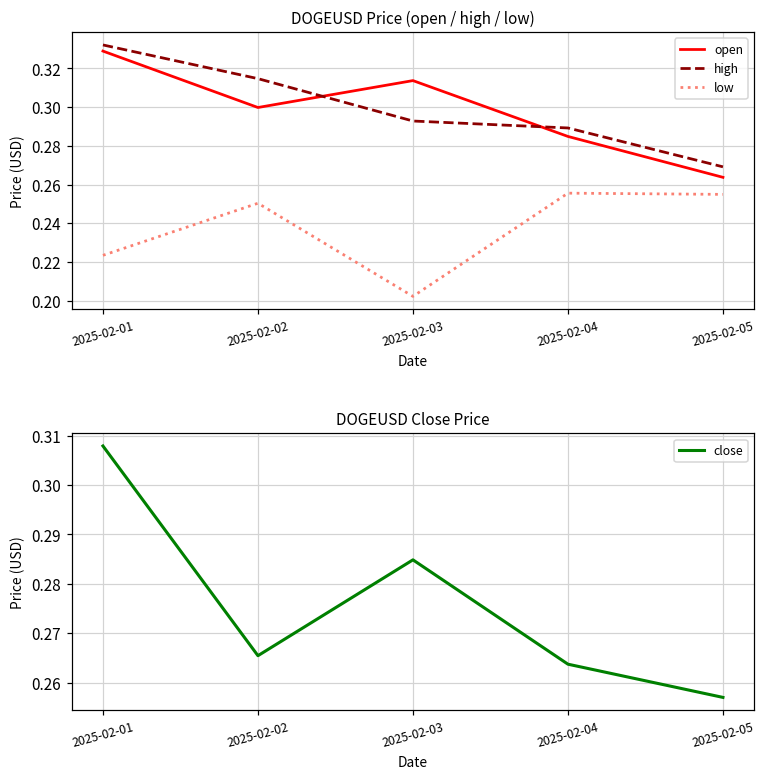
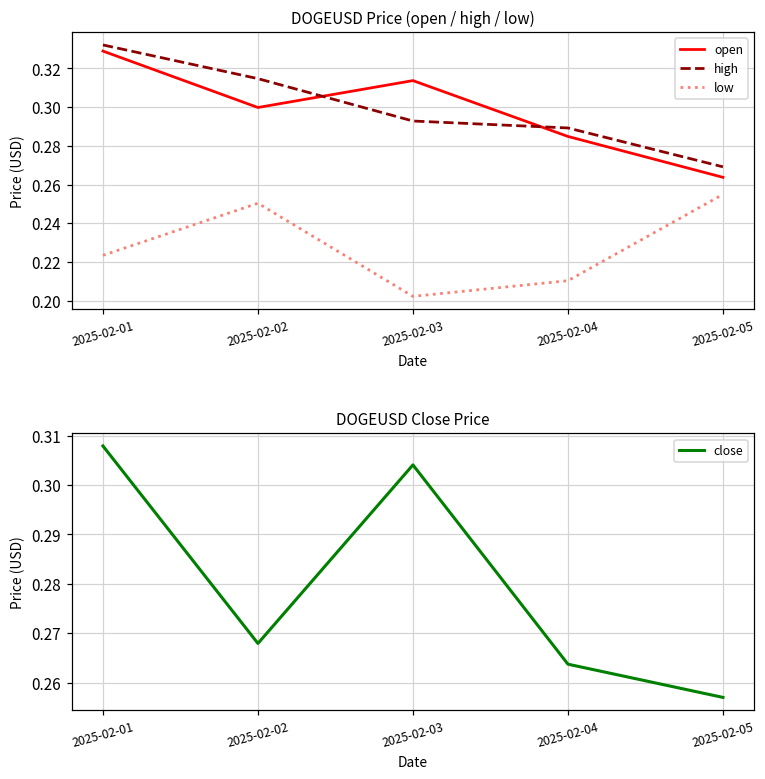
  {
    "DOGEUSD Price (open / high / low)": {
      "open": {
        "2025-02-01": 0.329,
        "2025-02-02": 0.300,
        "2025-02-03": 0.314,
        "2025-02-04": 0.285,
        "2025-02-05": 0.264
      },
      "high": {
        "2025-02-01": 0.332,
        "2025-02-02": 0.315,
        "2025-02-03": 0.293,
        "2025-02-04": 0.289,
        "2025-02-05": 0.269
      },
      "low": {
        "2025-02-01": 0.223,
        "2025-02-02": 0.250,
        "2025-02-03": 0.202,
-       "2025-02-04": 0.256,
+       "2025-02-04": 0.210,
        "2025-02-05": 0.255
      }
    },
    "DOGEUSD Close Price": {
      "2025-02-01": 0.308,
-     "2025-02-02": 0.265,
-     "2025-02-03": 0.285,
+     "2025-02-02": 0.268,
+     "2025-02-03": 0.304,
      "2025-02-04": 0.264,
      "2025-02-05": 0.257
    }
  }
